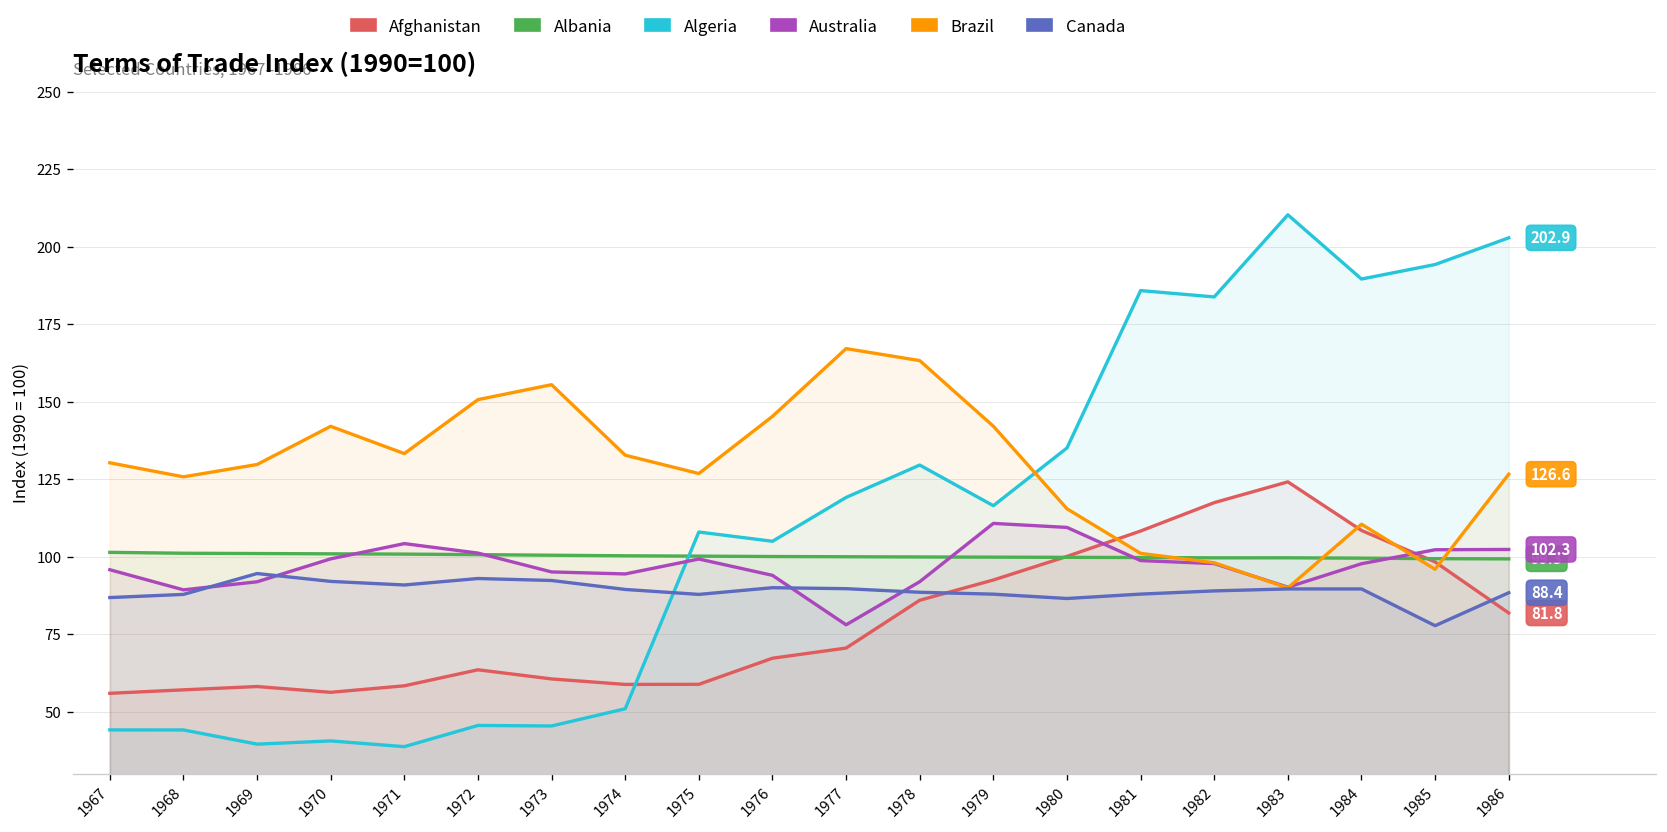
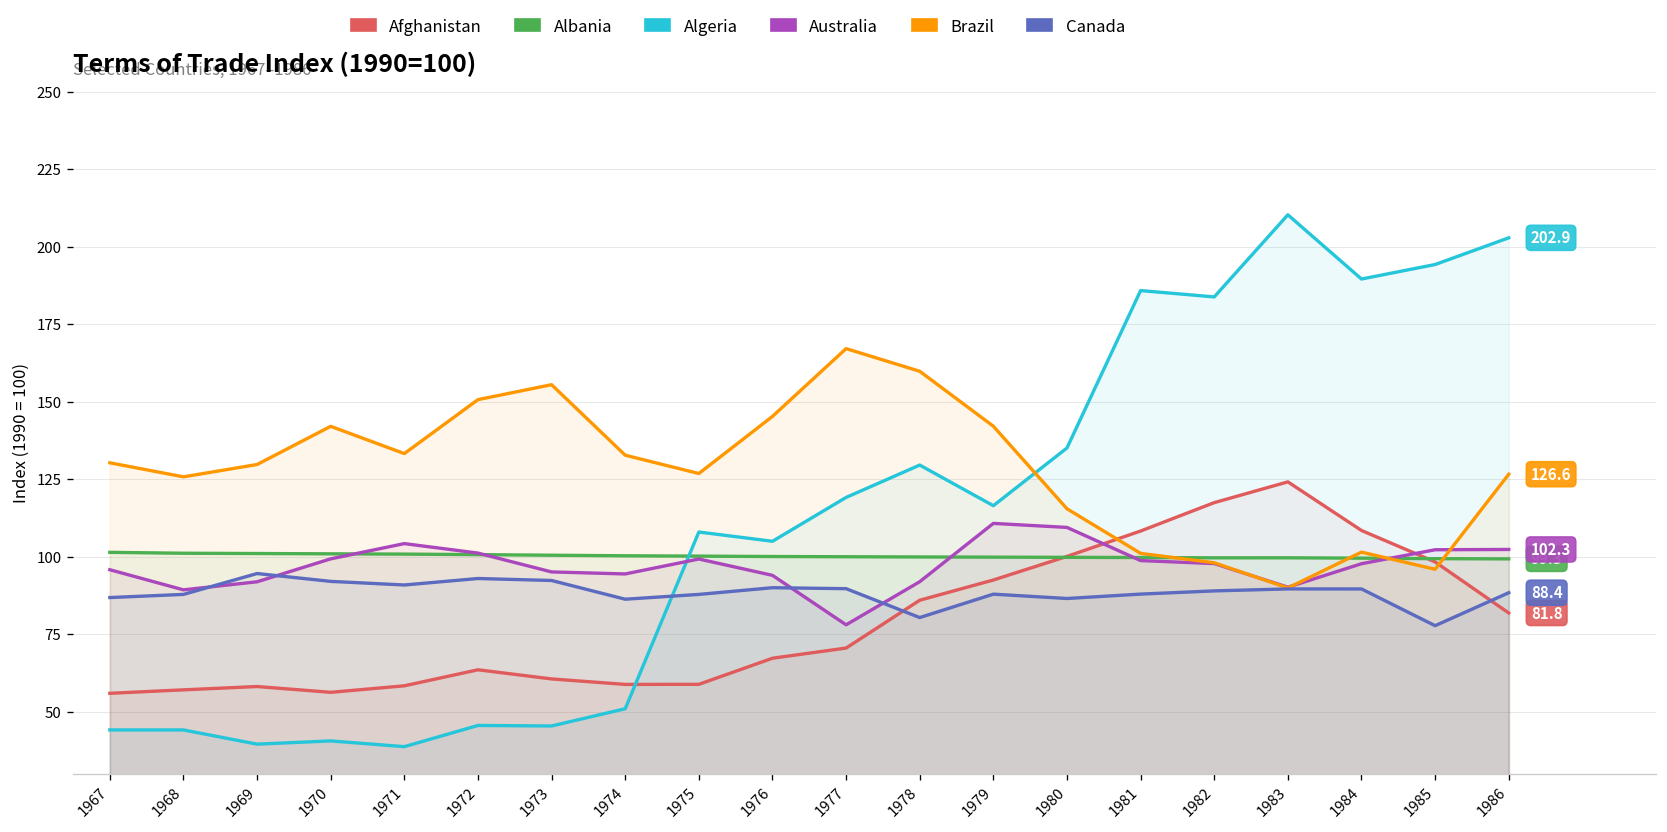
  {
    "Afghanistan": {
      "1967": 56,
      "1968": 57,
      "1969": 58,
      "1970": 56,
      "1971": 58,
      "1972": 64,
      "1973": 61,
      "1974": 59,
      "1975": 59,
      "1976": 67,
      "1977": 71,
      "1978": 86,
      "1979": 92,
      "1981": 108,
      "1982": 117,
      "1983": 124,
      "1984": 108,
      "1985": 98
    },
    "Albania": {
      "1967": 101,
      "1968": 101,
      "1969": 101,
      "1970": 101,
      "1971": 101,
      "1973": 100,
      "1974": 100,
      "1976": 100,
      "1977": 100,
      "1978": 100,
      "1979": 100,
      "1982": 100,
      "1983": 100,
      "1984": 100,
      "1985": 99
    },
    "Algeria": {
      "1967": 44,
      "1968": 44,
      "1969": 40,
      "1970": 41,
      "1971": 39,
      "1972": 46,
      "1973": 45,
      "1974": 51,
      "1975": 108,
      "1976": 105,
      "1977": 119,
      "1978": 130,
      "1979": 116,
      "1980": 135,
      "1981": 186,
      "1982": 184,
      "1983": 210,
      "1984": 190,
      "1985": 194
    },
    "Australia": {
      "1967": 96,
      "1968": 89,
      "1969": 92,
      "1970": 99,
      "1971": 104,
      "1973": 95,
      "1974": 94,
      "1976": 94,
      "1977": 78,
      "1978": 92,
      "1979": 111,
      "1980": 109,
      "1984": 98,
      "1985": 102
    },
    "Brazil": {
      "1967": 130,
      "1968": 126,
      "1969": 130,
      "1970": 142,
      "1971": 133,
      "1972": 151,
      "1973": 155,
      "1974": 133,
      "1975": 127,
      "1976": 145,
      "1977": 167,
-     "1978": 163,
+     "1978": 160,
      "1979": 142,
      "1980": 115,
      "1981": 101,
-     "1984": 110,
+     "1984": 101,
      "1985": 96
    },
    "Canada": {
      "1967": 87,
      "1968": 88,
      "1969": 95,
      "1970": 92,
      "1971": 91,
      "1972": 93,
      "1973": 92,
-     "1974": 89,
+     "1974": 86,
      "1975": 88,
      "1976": 90,
      "1977": 90,
-     "1978": 89,
+     "1978": 80,
      "1979": 88,
      "1980": 87,
      "1981": 88,
      "1982": 89,
      "1984": 90,
      "1985": 78
    }
  }
